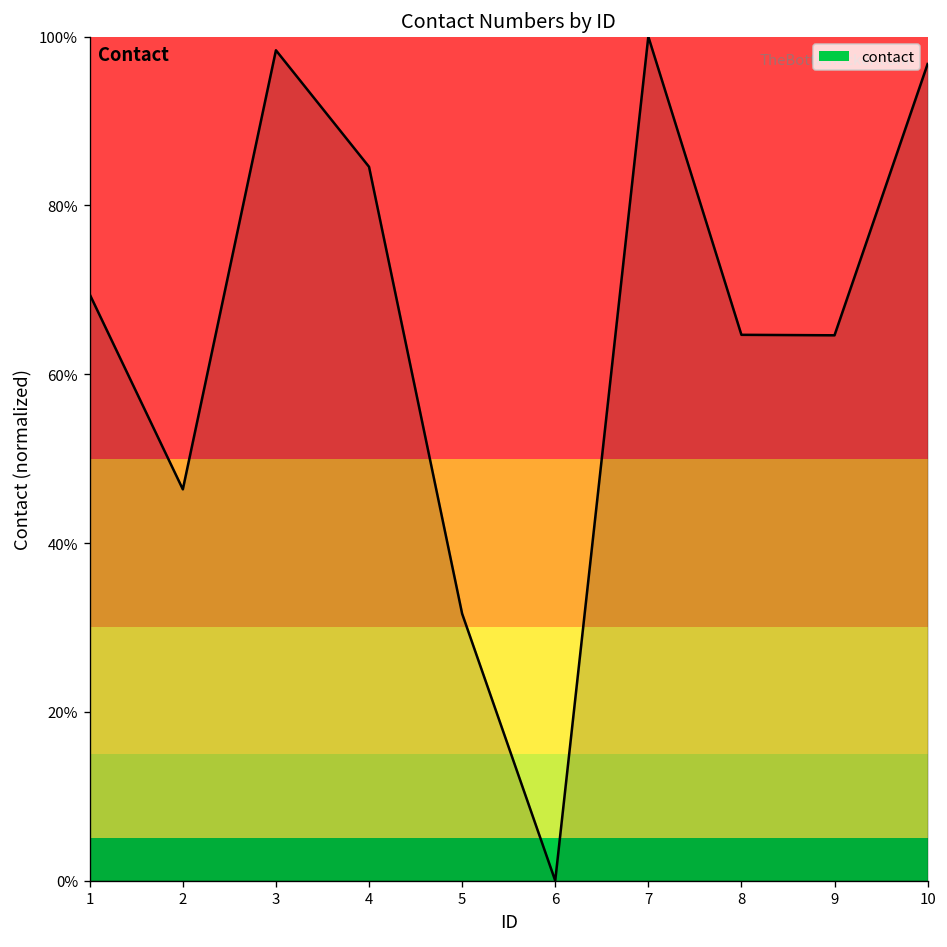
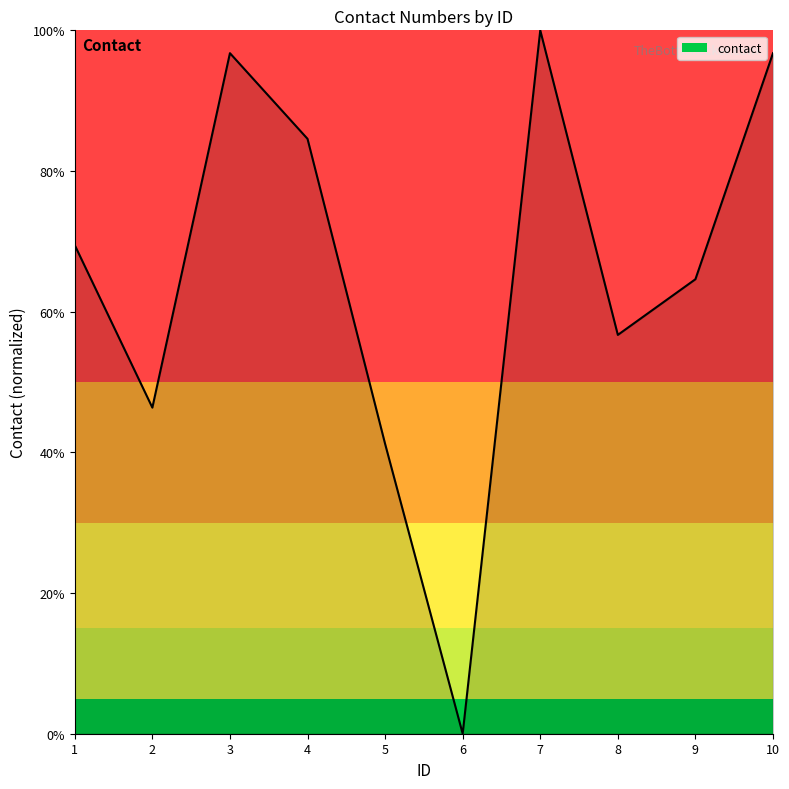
  {
    "1": "69%",
    "2": "46%",
-   "3": "98%",
+   "3": "97%",
    "4": "85%",
-   "5": "32%",
+   "5": "41%",
    "6": "0%",
    "7": "100%",
-   "8": "65%",
+   "8": "57%",
    "9": "65%",
    "10": "97%"
  }
